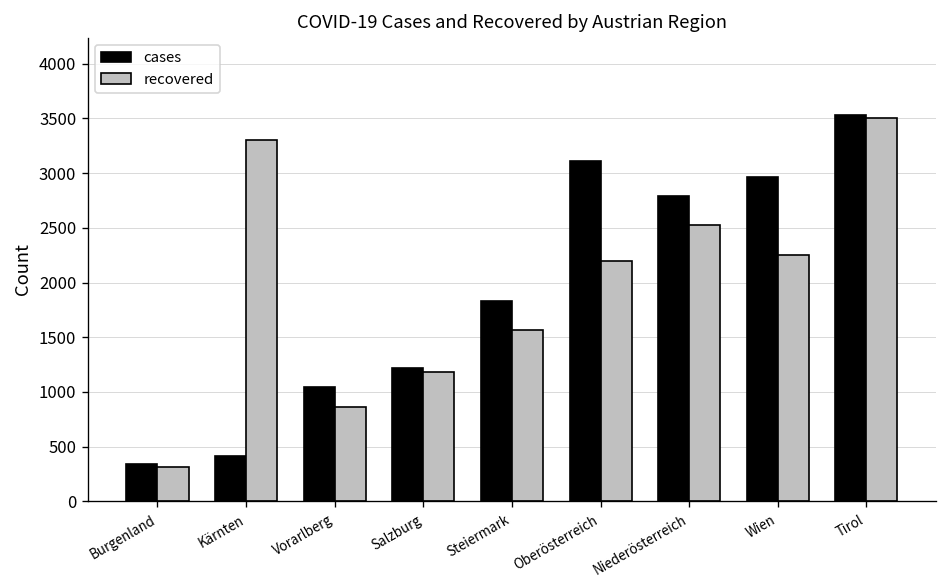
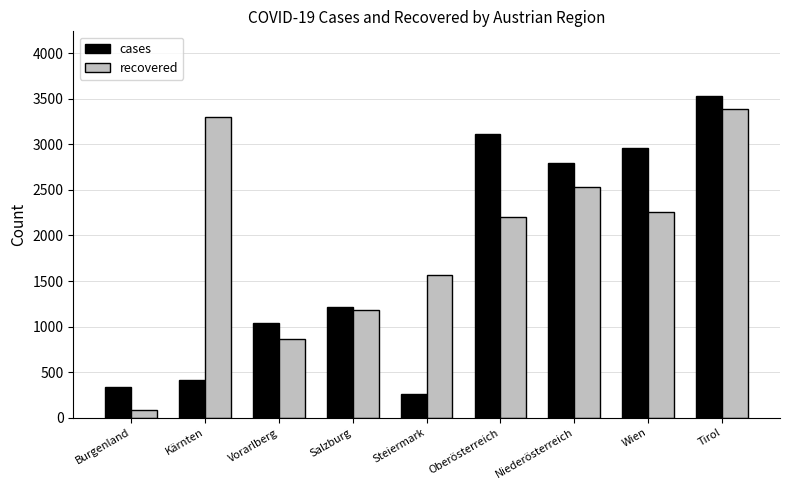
  {
    "cases": {
      "Burgenland": 300,
      "Kärnten": 400,
      "Vorarlberg": 1000,
      "Salzburg": 1200,
-     "Steiermark": 1800,
+     "Steiermark": 300,
      "Oberösterreich": 3100,
      "Niederösterreich": 2800,
      "Wien": 3000,
      "Tirol": 3500
    },
    "recovered": {
-     "Burgenland": 300,
+     "Burgenland": 100,
      "Kärnten": 3300,
      "Vorarlberg": 900,
      "Salzburg": 1200,
      "Steiermark": 1600,
      "Oberösterreich": 2200,
      "Niederösterreich": 2500,
      "Wien": 2300,
-     "Tirol": 3500
+     "Tirol": 3400
    }
  }
